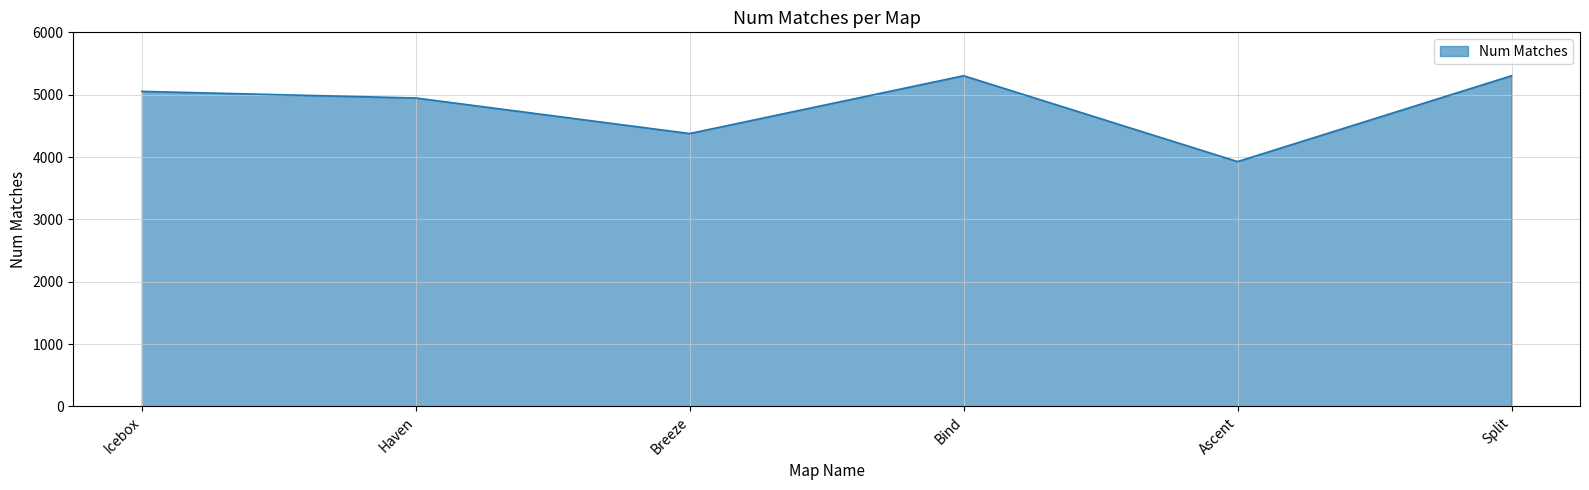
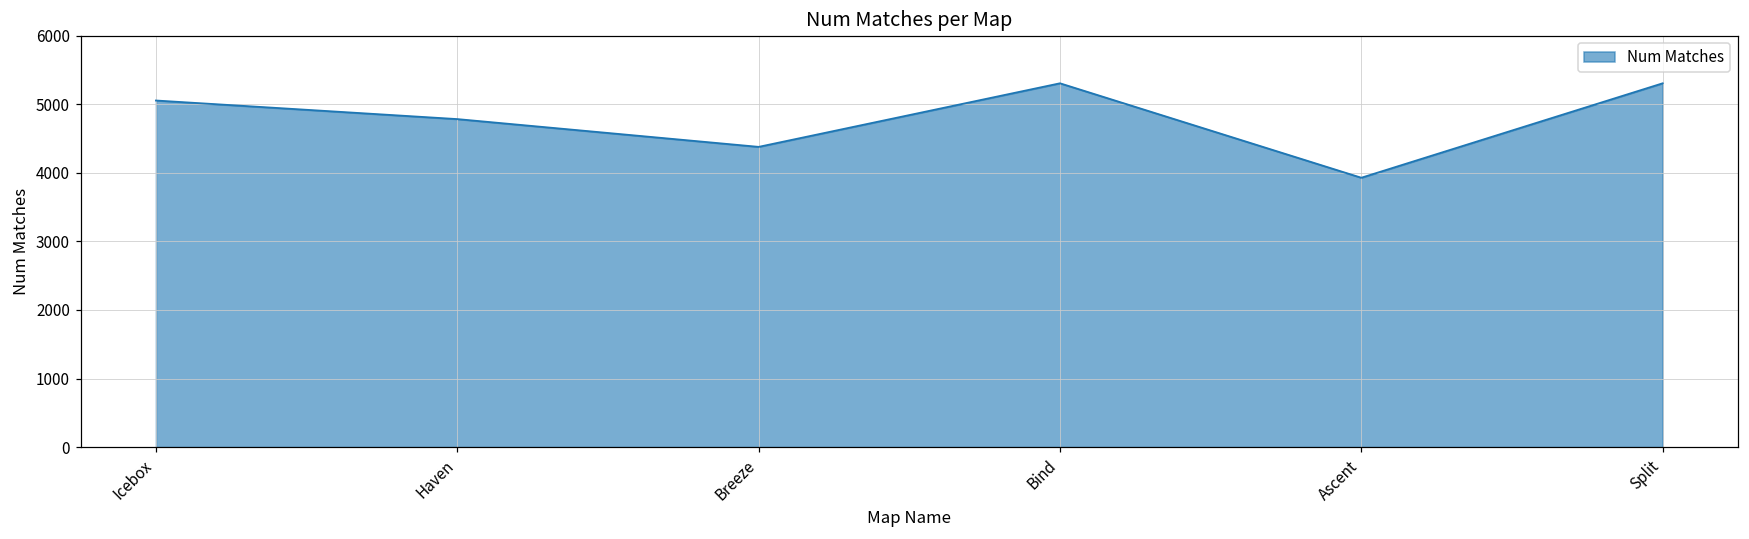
  {
    "Icebox": 5100,
-   "Haven": 4900,
+   "Haven": 4800,
    "Breeze": 4400,
    "Bind": 5300,
    "Ascent": 3900,
    "Split": 5300
  }
